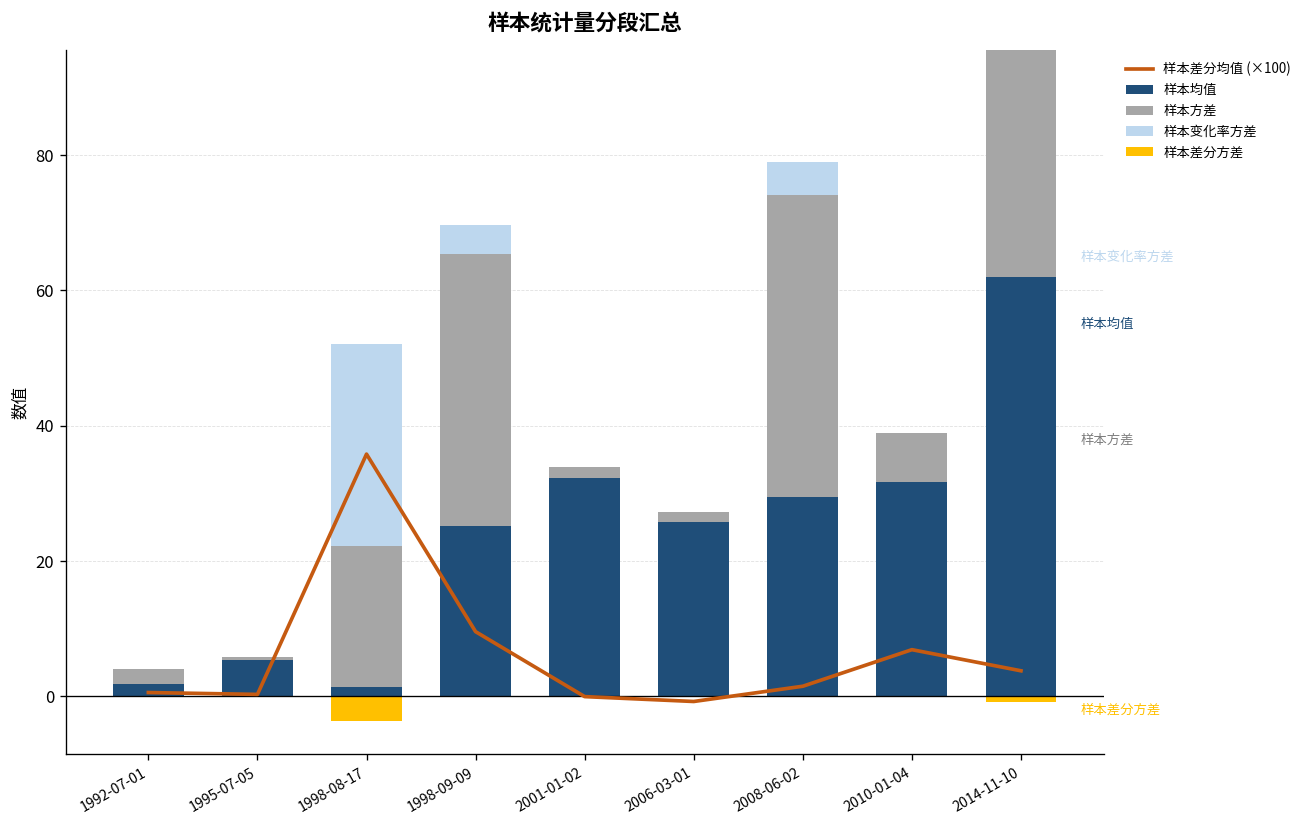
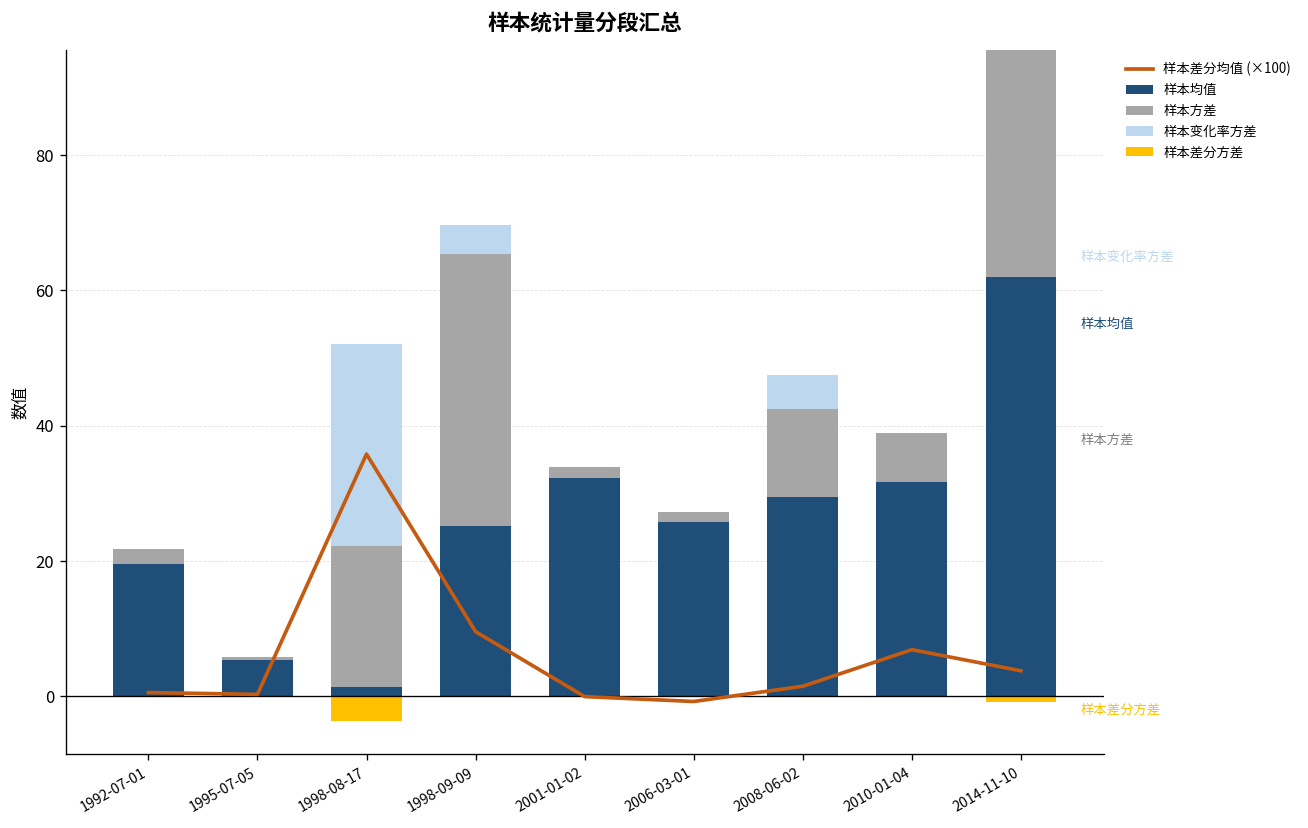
  {
    "样本均值": {
-     "1992-07-01": 2,
+     "1992-07-01": 20,
      "1995-07-05": 5,
      "1998-08-17": 1,
      "1998-09-09": 25,
      "2001-01-02": 32,
      "2006-03-01": 26,
      "2008-06-02": 29,
      "2010-01-04": 32,
      "2014-11-10": 62
    },
    "样本差分均值 (×100)": {
      "1992-07-01": 1,
      "1995-07-05": 0,
      "1998-08-17": 36,
      "1998-09-09": 10,
      "2001-01-02": 0,
      "2006-03-01": -1,
      "2008-06-02": 1,
      "2010-01-04": 7,
      "2014-11-10": 4
    },
    "样本方差": {
      "1992-07-01": 2,
      "1998-08-17": 21,
      "1998-09-09": 40,
      "2001-01-02": 2,
      "2006-03-01": 1,
-     "2008-06-02": 45,
+     "2008-06-02": 13,
      "2010-01-04": 7,
      "2014-11-10": 34
    },
    "样本变化率方差": {
      "1998-08-17": 30,
      "1998-09-09": 4,
      "2008-06-02": 5
    },
    "样本差分方差": {
      "1998-08-17": -4,
      "2014-11-10": -1
    }
  }
